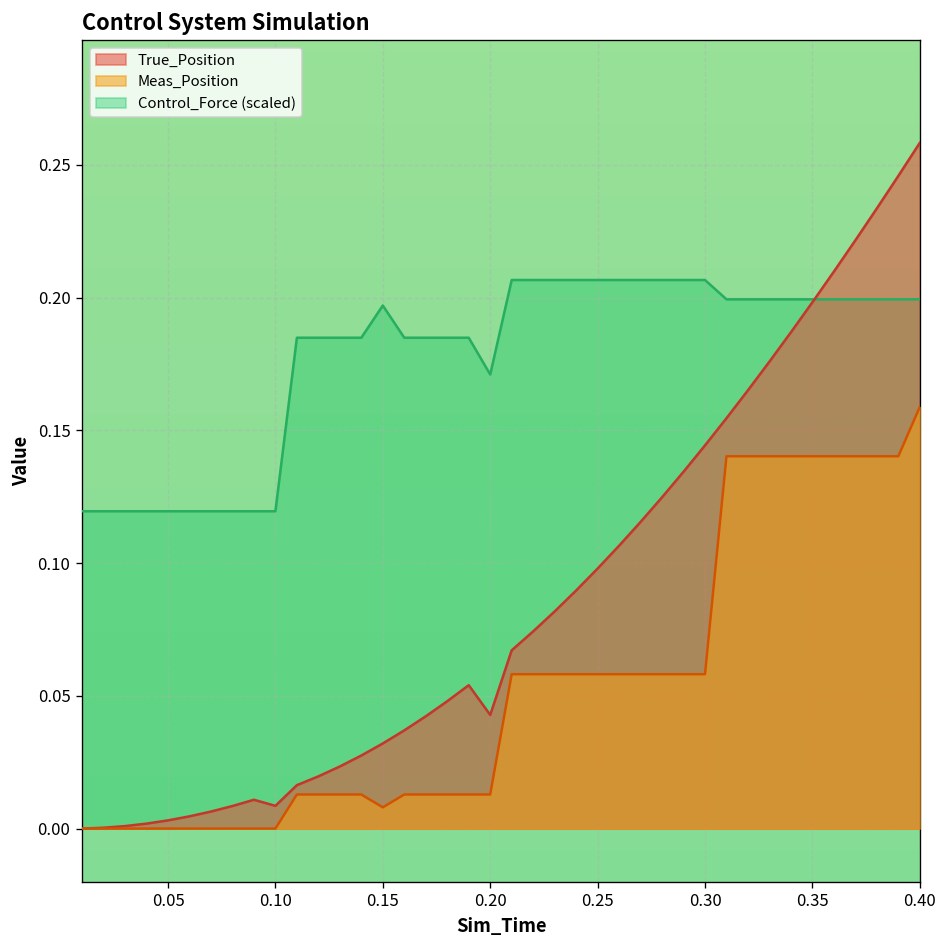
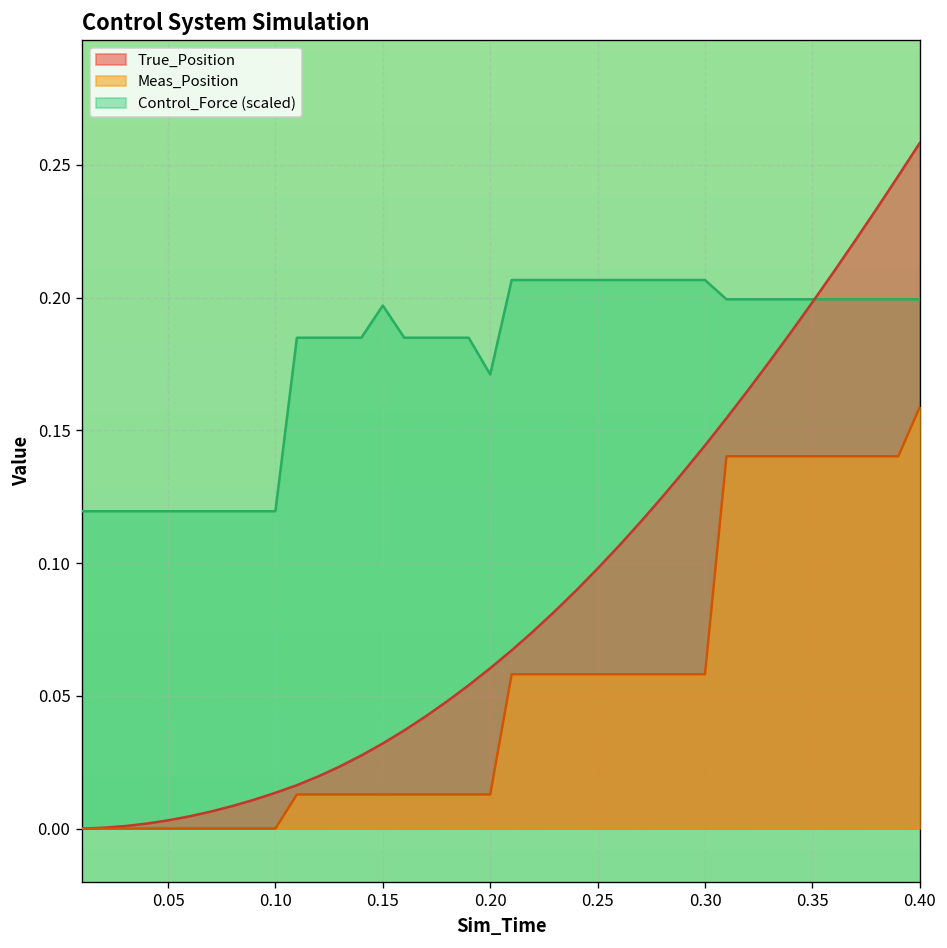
  {
    "True_Position": {
      "0.05": 0.003,
-     "0.10": 0.009,
+     "0.10": 0.013,
      "0.15": 0.032,
-     "0.20": 0.043,
+     "0.20": 0.060,
      "0.25": 0.098,
      "0.30": 0.144,
      "0.40": 0.258
    },
    "Meas_Position": {
      "0.05": 0.000,
      "0.10": 0.000,
-     "0.15": 0.008,
+     "0.15": 0.013,
      "0.20": 0.013,
      "0.25": 0.058,
      "0.30": 0.058,
      "0.35": 0.140,
      "0.40": 0.159
    },
    "Control_Force (scaled)": {
      "0.05": 0.120,
      "0.10": 0.120,
      "0.15": 0.197,
      "0.20": 0.171,
      "0.25": 0.207,
      "0.30": 0.207,
      "0.40": 0.199
    }
  }
